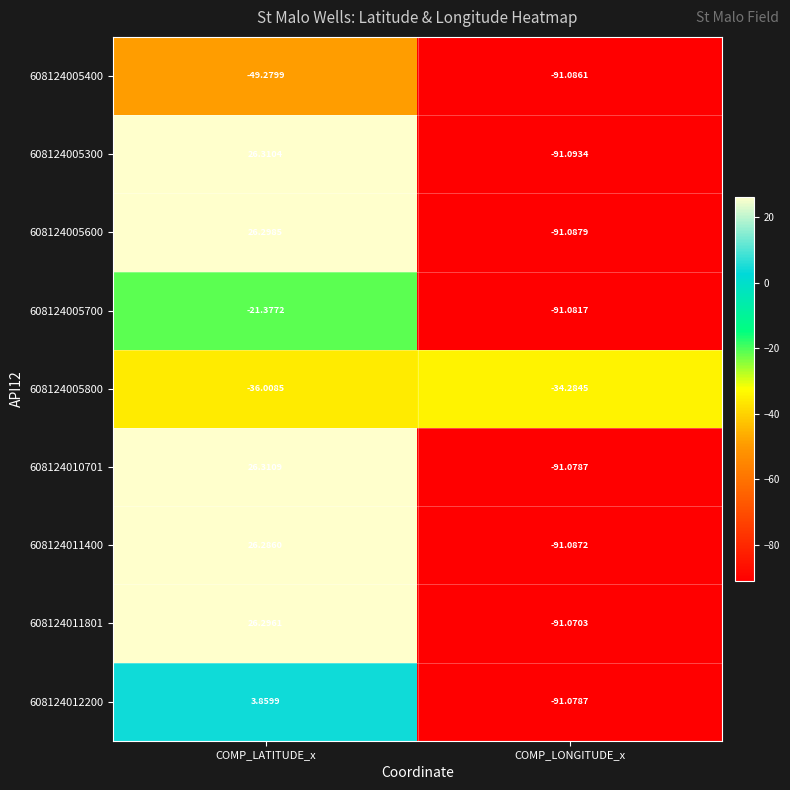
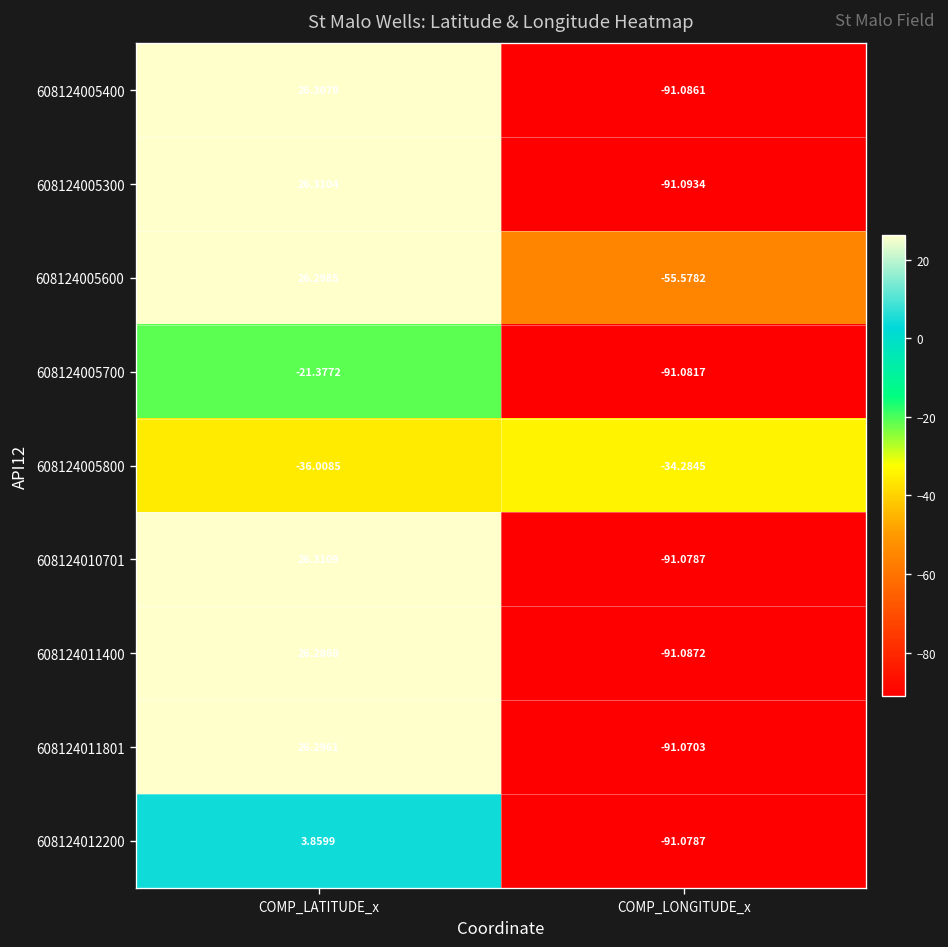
  {
    "608124005400": {
-     "COMP_LATITUDE_x": -49.2799,
+     "COMP_LATITUDE_x": 26.3079,
      "COMP_LONGITUDE_x": -91.0861
    },
    "608124005300": {
      "COMP_LATITUDE_x": 26.3104,
      "COMP_LONGITUDE_x": -91.0934
    },
    "608124005600": {
      "COMP_LATITUDE_x": 26.2985,
-     "COMP_LONGITUDE_x": -91.0879
+     "COMP_LONGITUDE_x": -55.5782
    },
    "608124005700": {
      "COMP_LATITUDE_x": -21.3772,
      "COMP_LONGITUDE_x": -91.0817
    },
    "608124005800": {
      "COMP_LATITUDE_x": -36.0085,
      "COMP_LONGITUDE_x": -34.2845
    },
    "608124010701": {
      "COMP_LATITUDE_x": 26.3109,
      "COMP_LONGITUDE_x": -91.0787
    },
    "608124011400": {
      "COMP_LATITUDE_x": 26.2860,
      "COMP_LONGITUDE_x": -91.0872
    },
    "608124011801": {
      "COMP_LATITUDE_x": 26.2961,
      "COMP_LONGITUDE_x": -91.0703
    },
    "608124012200": {
      "COMP_LATITUDE_x": 3.8599,
      "COMP_LONGITUDE_x": -91.0787
    }
  }
